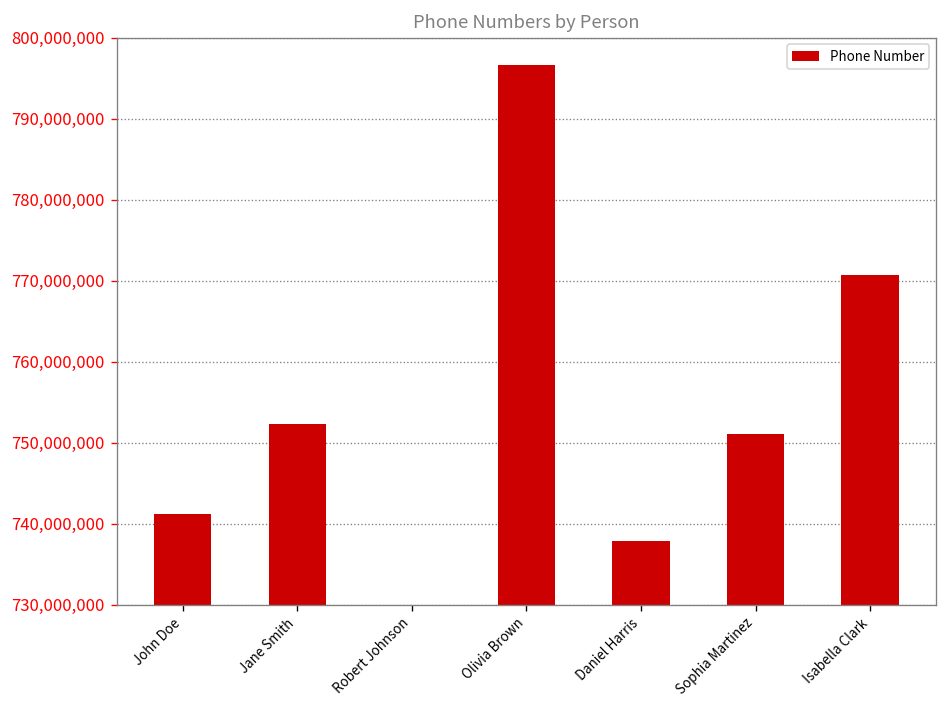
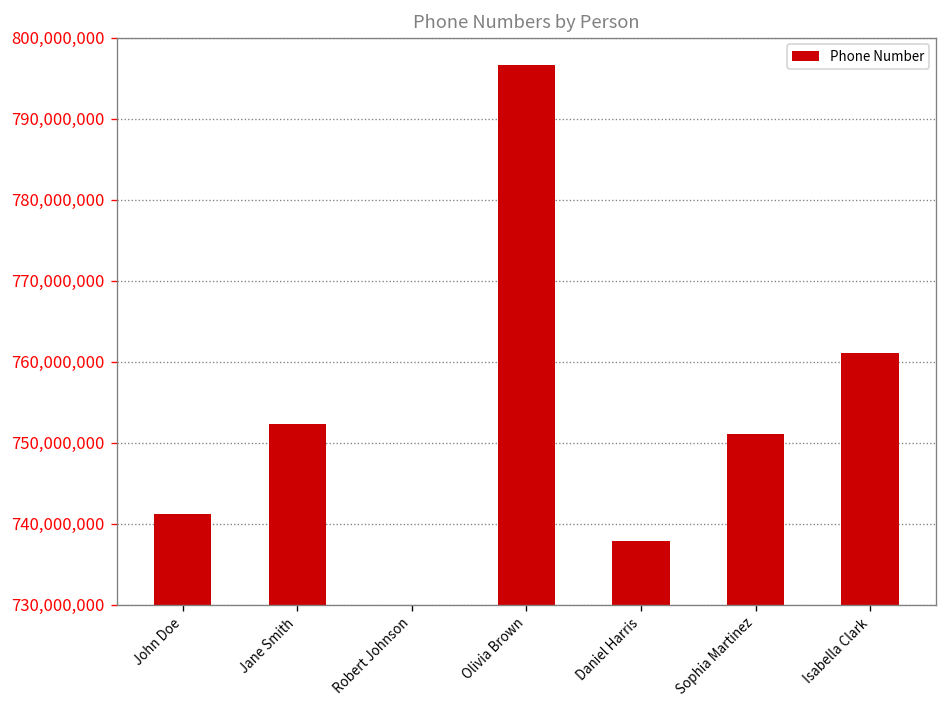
  {
    "John Doe": "741,000,000",
    "Jane Smith": "752,000,000",
    "Olivia Brown": "797,000,000",
    "Daniel Harris": "738,000,000",
    "Sophia Martinez": "751,000,000",
-   "Isabella Clark": "771,000,000"
+   "Isabella Clark": "761,000,000"
  }
